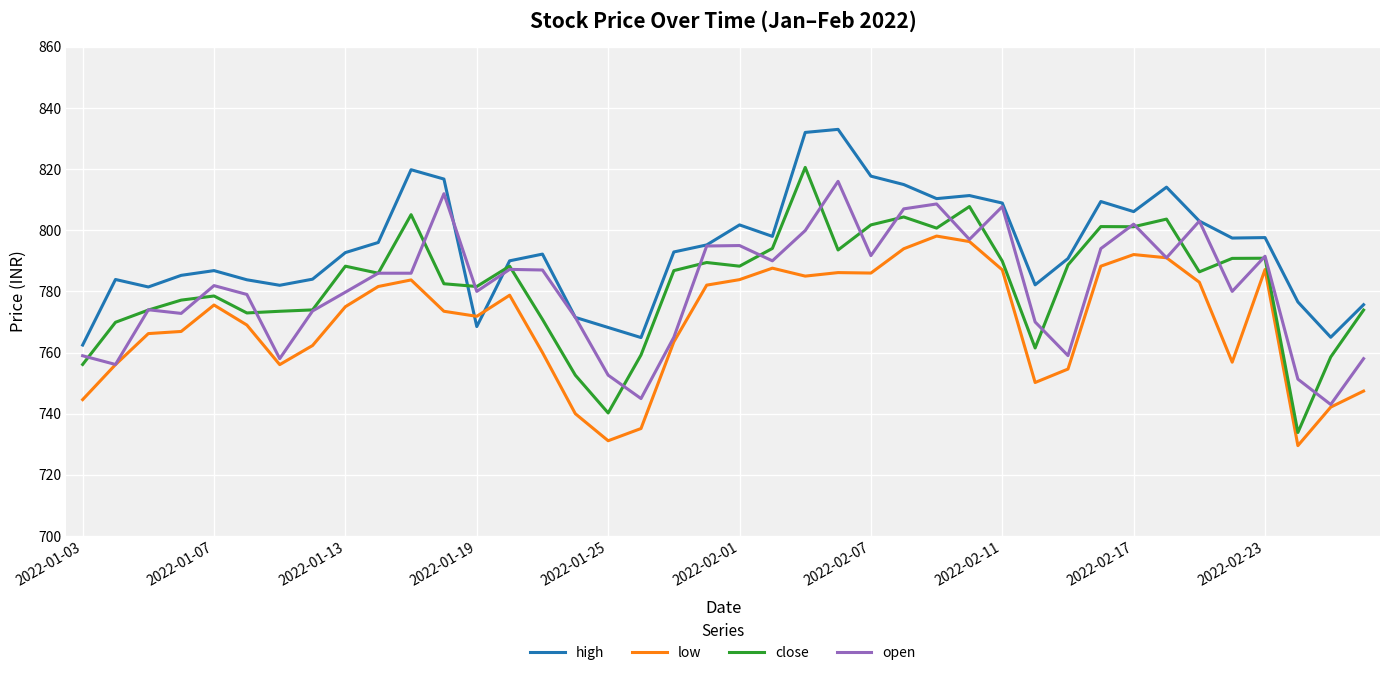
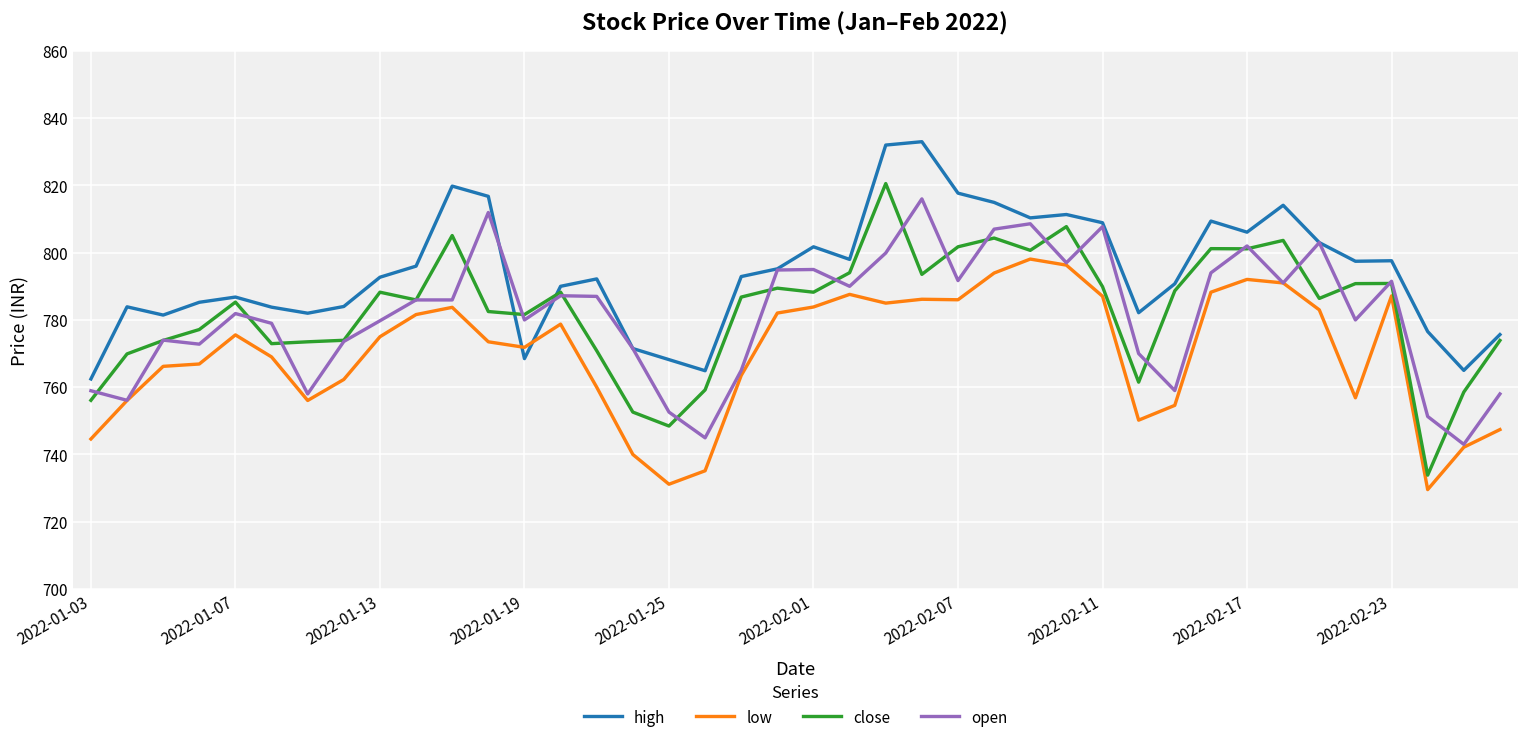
  {
    "high": {
      "2022-01-03": 762,
      "2022-01-07": 787,
      "2022-01-13": 793,
      "2022-01-19": 769,
      "2022-01-25": 768,
      "2022-02-01": 802,
      "2022-02-07": 818,
      "2022-02-11": 809,
      "2022-02-17": 806,
      "2022-02-23": 798
    },
    "low": {
      "2022-01-03": 745,
      "2022-01-07": 776,
      "2022-01-13": 775,
      "2022-01-19": 772,
      "2022-01-25": 731,
      "2022-02-01": 784,
      "2022-02-07": 786,
      "2022-02-11": 787,
      "2022-02-17": 792,
      "2022-02-23": 787
    },
    "close": {
      "2022-01-03": 756,
-     "2022-01-07": 779,
+     "2022-01-07": 785,
      "2022-01-13": 788,
      "2022-01-19": 782,
-     "2022-01-25": 740,
+     "2022-01-25": 748,
      "2022-02-01": 788,
      "2022-02-07": 802,
      "2022-02-11": 790,
      "2022-02-17": 801
    },
    "open": {
      "2022-01-03": 759,
      "2022-01-07": 782,
      "2022-01-13": 780,
      "2022-01-19": 780,
      "2022-01-25": 753,
      "2022-02-01": 795,
      "2022-02-07": 792,
      "2022-02-11": 808,
      "2022-02-17": 802
    }
  }
